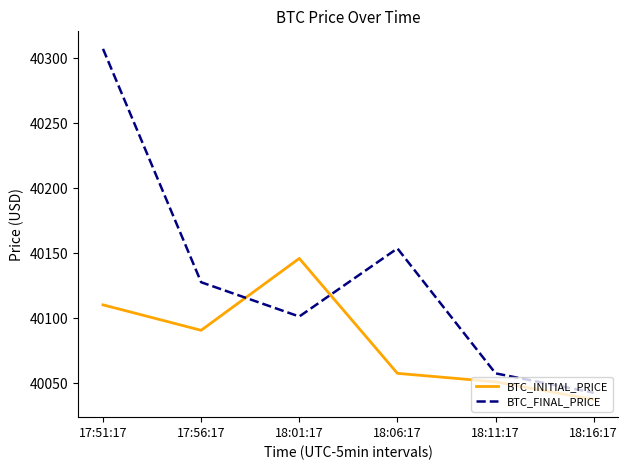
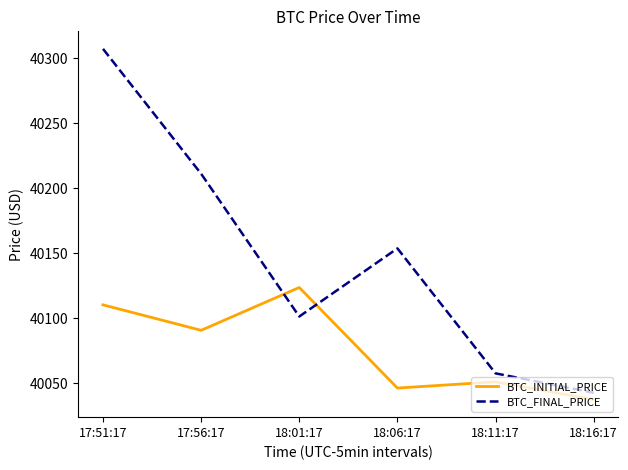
  {
    "BTC_INITIAL_PRICE": {
      "17:51:17": 40110,
      "17:56:17": 40091,
-     "18:01:17": 40146,
-     "18:06:17": 40058
+     "18:01:17": 40124,
+     "18:06:17": 40046
    },
    "BTC_FINAL_PRICE": {
      "17:51:17": 40307,
-     "17:56:17": 40128,
+     "17:56:17": 40211,
      "18:01:17": 40101,
      "18:06:17": 40154,
      "18:11:17": 40058
    }
  }
